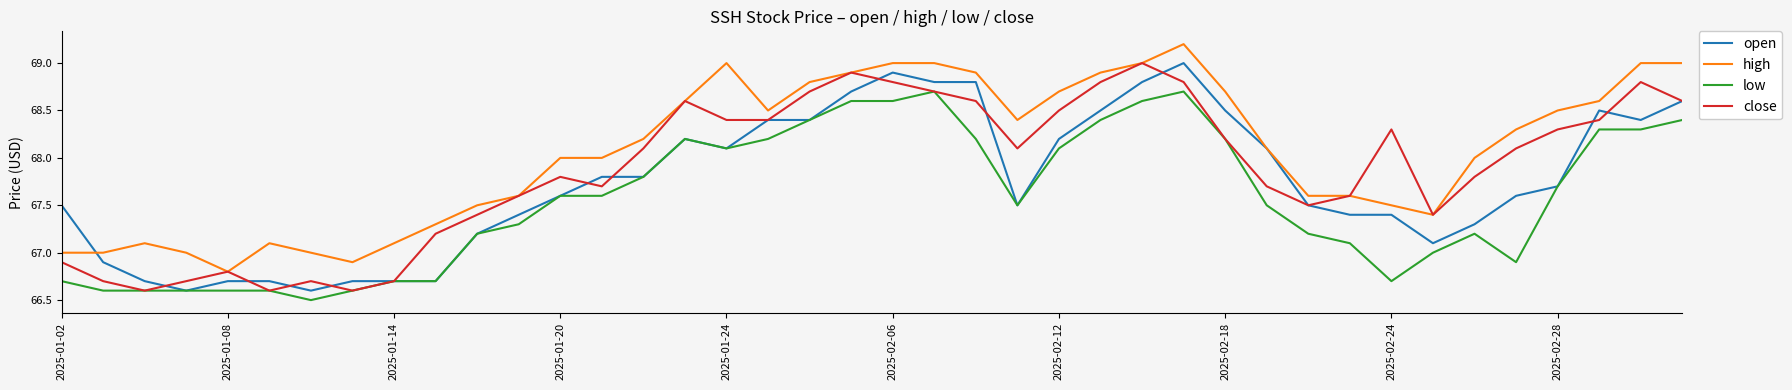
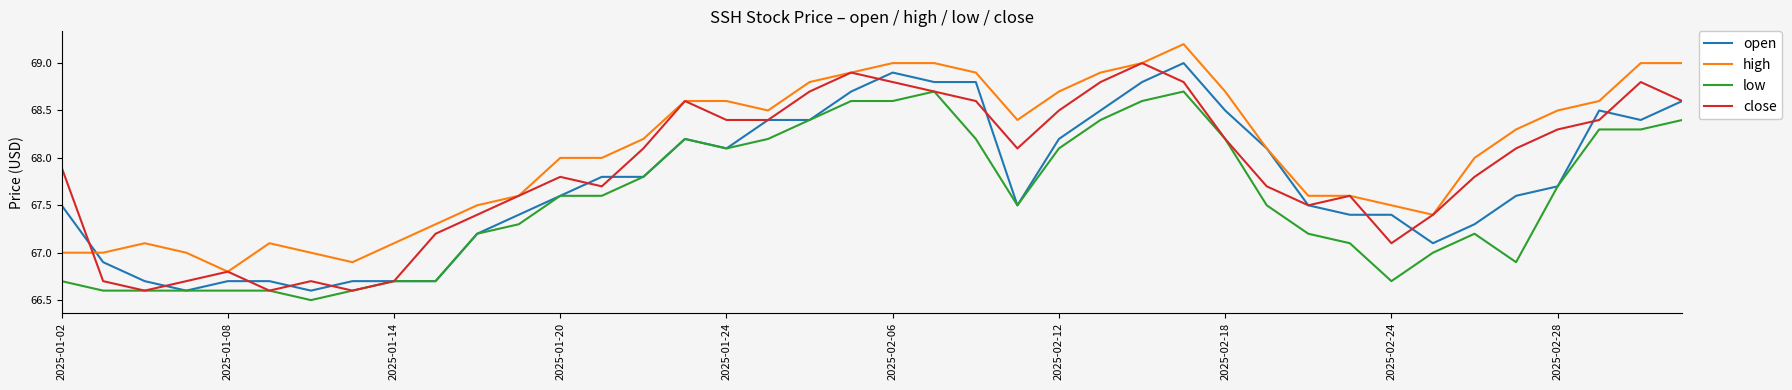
  {
    "open": {
      "2025-01-02": 67.5,
      "2025-01-08": 66.7,
      "2025-02-06": 68.9,
      "2025-02-12": 68.2,
      "2025-02-18": 68.5,
      "2025-02-24": 67.4
    },
    "high": {
      "2025-01-02": 67.0,
      "2025-01-14": 67.1,
      "2025-01-20": 68.0,
-     "2025-01-24": 69.0,
+     "2025-01-24": 68.6,
      "2025-02-06": 69.0,
      "2025-02-12": 68.7,
      "2025-02-18": 68.7,
      "2025-02-24": 67.5,
      "2025-02-28": 68.5
    },
    "low": {
      "2025-01-02": 66.7,
      "2025-01-08": 66.6,
      "2025-02-06": 68.6,
      "2025-02-12": 68.1,
      "2025-02-24": 66.7
    },
    "close": {
-     "2025-01-02": 66.9,
+     "2025-01-02": 67.9,
      "2025-01-20": 67.8,
      "2025-01-24": 68.4,
      "2025-02-06": 68.8,
      "2025-02-12": 68.5,
-     "2025-02-24": 68.3,
+     "2025-02-24": 67.1,
      "2025-02-28": 68.3
    }
  }
